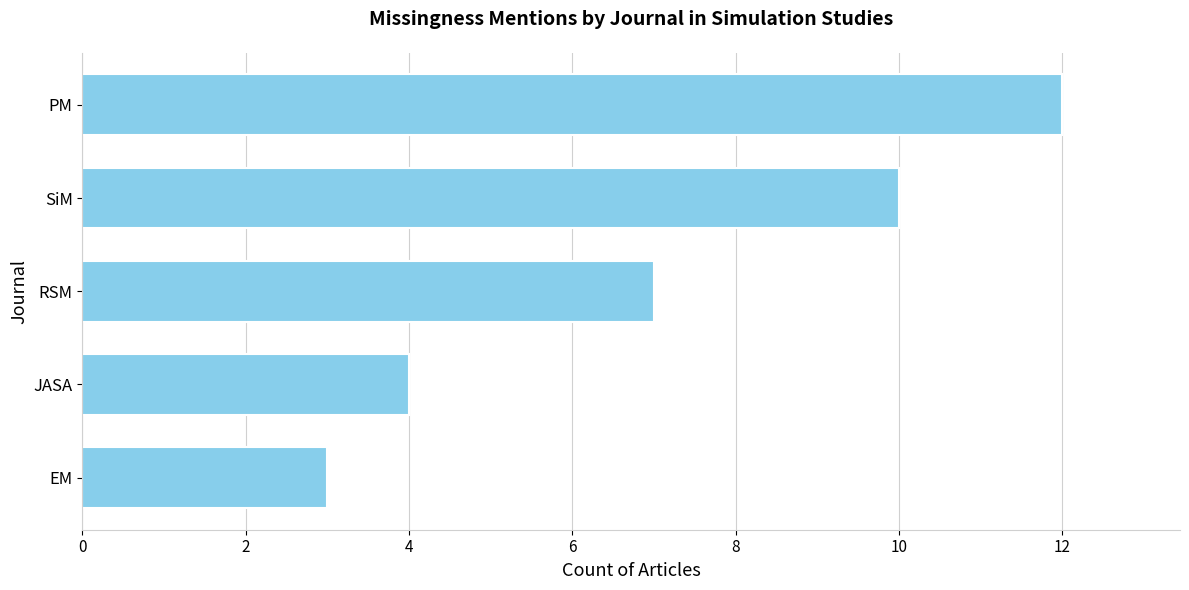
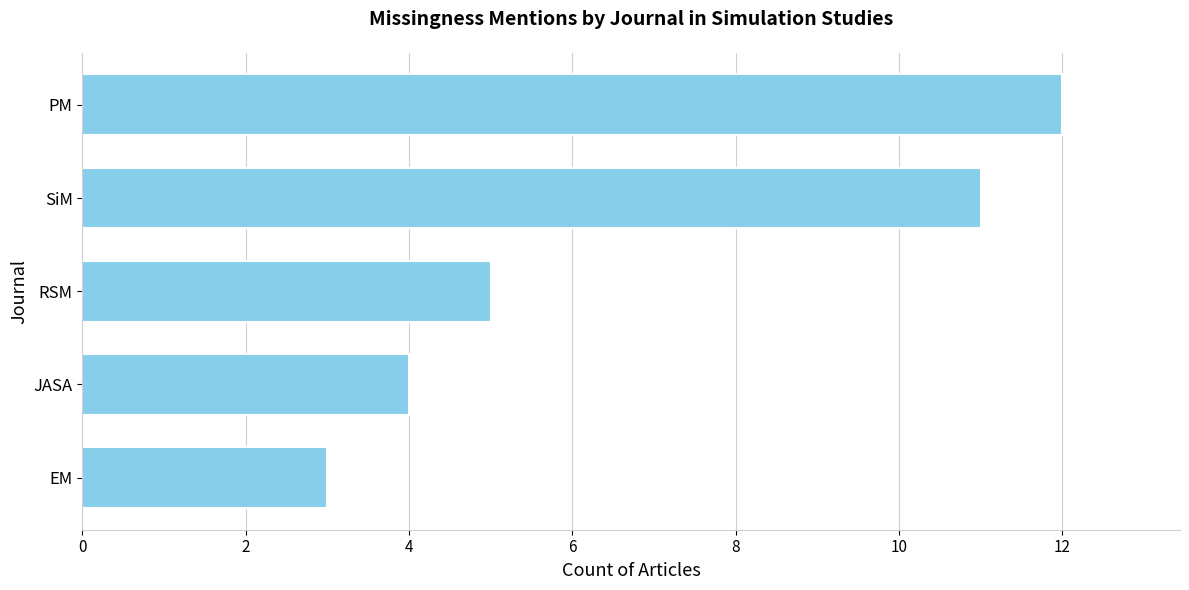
  {
    "PM": 12,
-   "SiM": 10,
-   "RSM": 7,
+   "SiM": 11,
+   "RSM": 5,
    "JASA": 4,
    "EM": 3
  }
